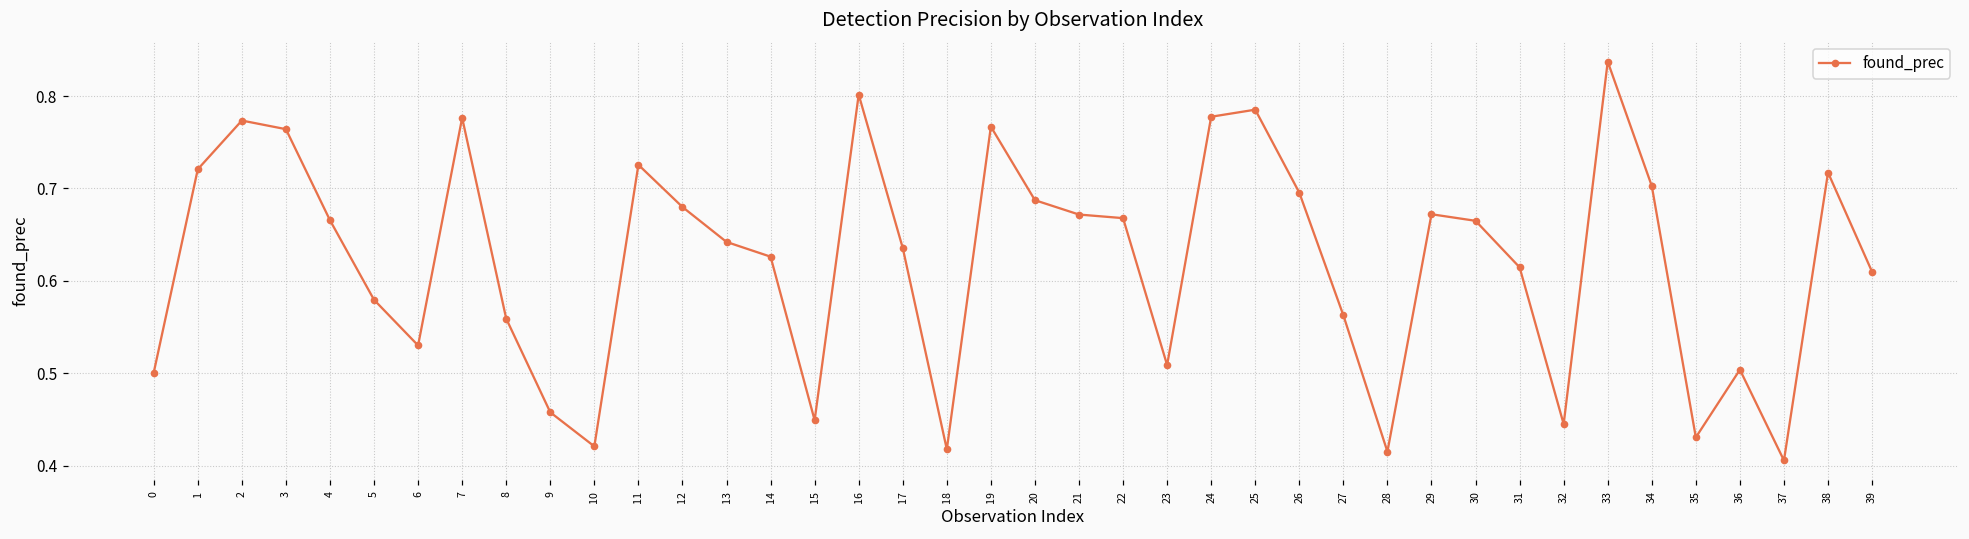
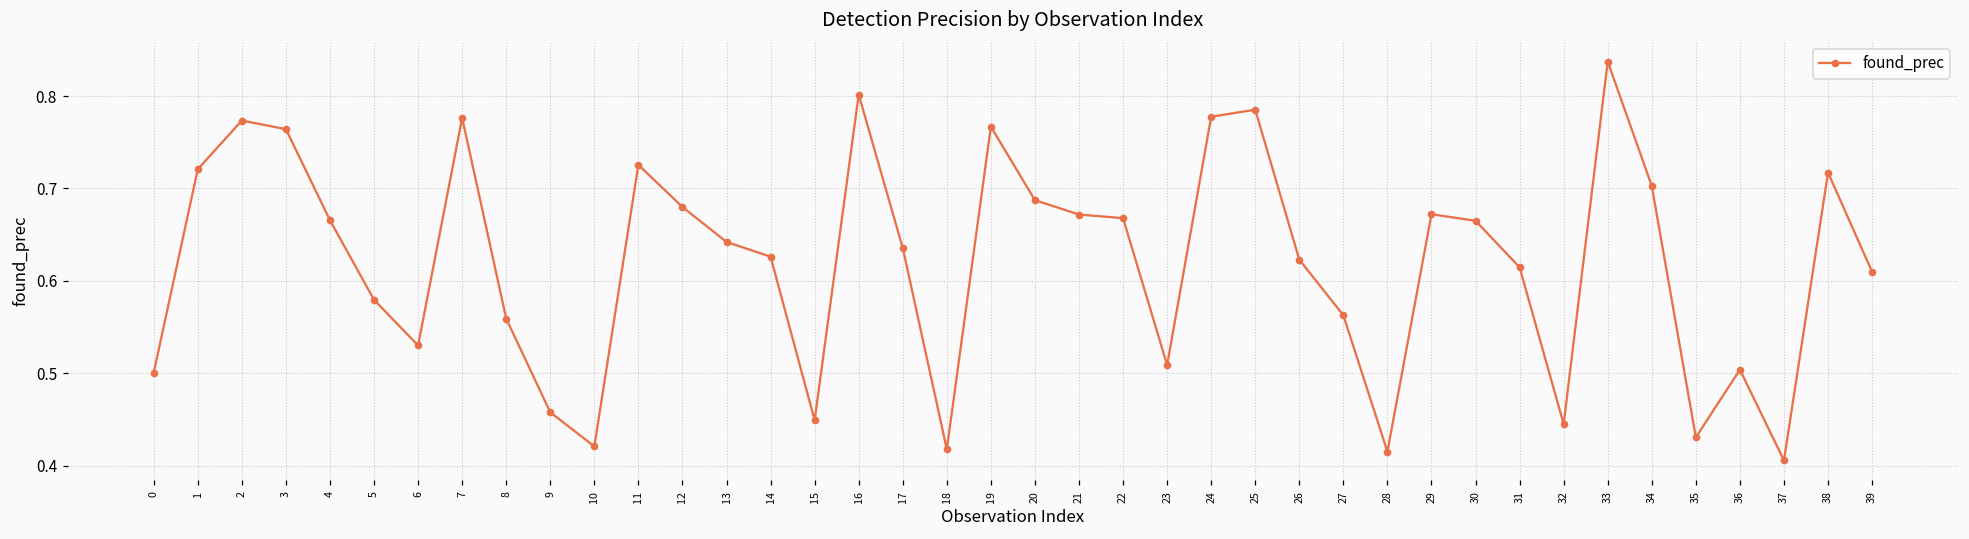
  {
    "0": 0.50,
    "1": 0.72,
    "2": 0.77,
    "3": 0.76,
    "4": 0.67,
    "5": 0.58,
    "6": 0.53,
    "7": 0.78,
    "8": 0.56,
    "9": 0.46,
    "10": 0.42,
    "11": 0.73,
    "12": 0.68,
    "13": 0.64,
    "14": 0.63,
    "15": 0.45,
    "16": 0.80,
    "17": 0.64,
    "18": 0.42,
    "19": 0.77,
    "20": 0.69,
    "21": 0.67,
    "22": 0.67,
    "23": 0.51,
    "24": 0.78,
    "25": 0.79,
-   "26": 0.70,
+   "26": 0.62,
    "27": 0.56,
    "28": 0.42,
    "29": 0.67,
    "30": 0.66,
    "31": 0.61,
    "32": 0.44,
    "33": 0.84,
    "34": 0.70,
    "35": 0.43,
    "36": 0.50,
    "37": 0.41,
    "38": 0.72,
    "39": 0.61
  }
